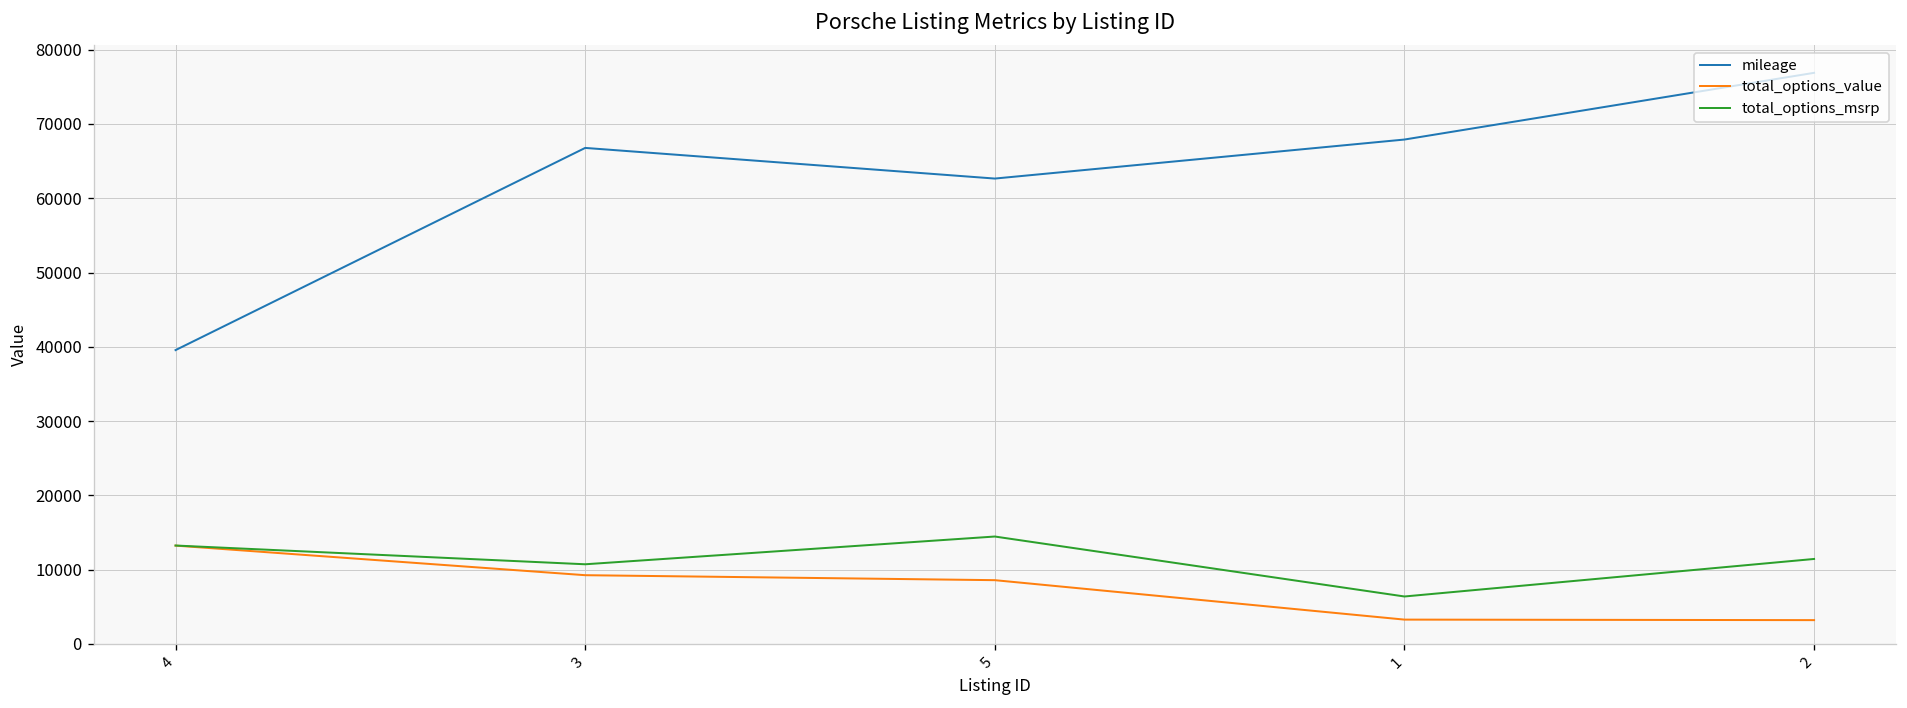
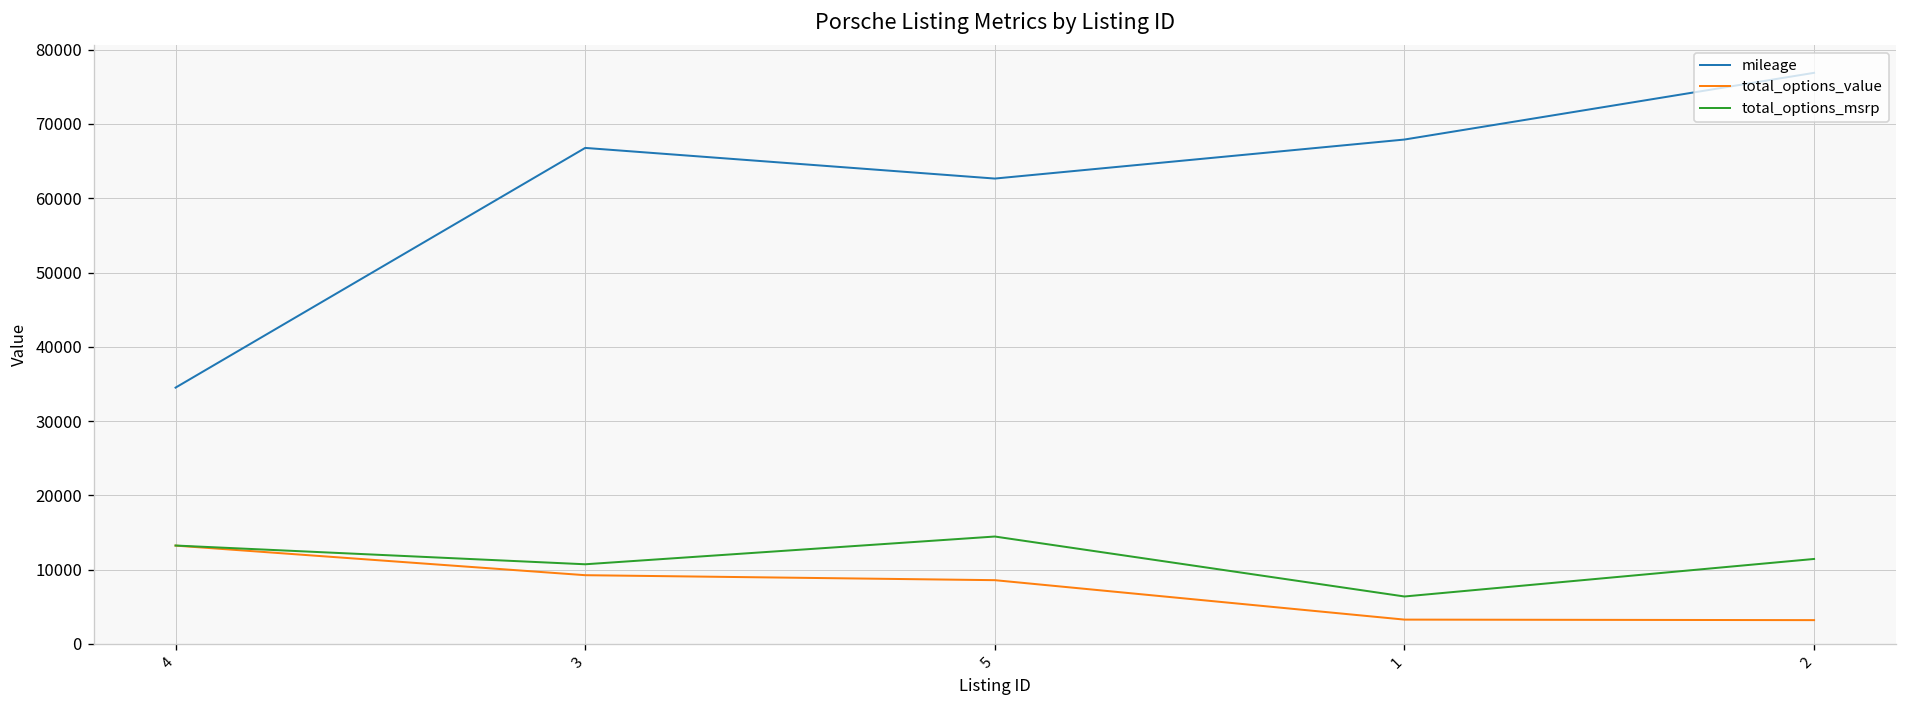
  {
    "mileage": {
-     "4": 40000,
+     "4": 35000,
      "3": 67000,
      "5": 63000,
      "1": 68000
    },
    "total_options_value": {
      "3": 9000,
      "5": 9000,
      "1": 3000,
      "2": 3000
    },
    "total_options_msrp": {
      "3": 11000,
      "5": 14000,
      "1": 6000,
      "2": 11000
    }
  }
